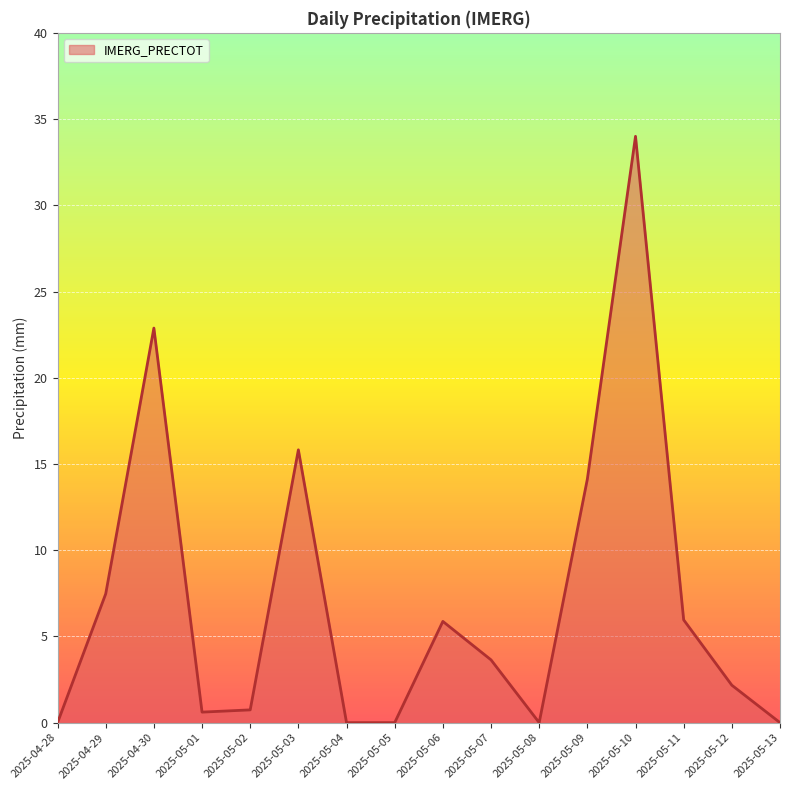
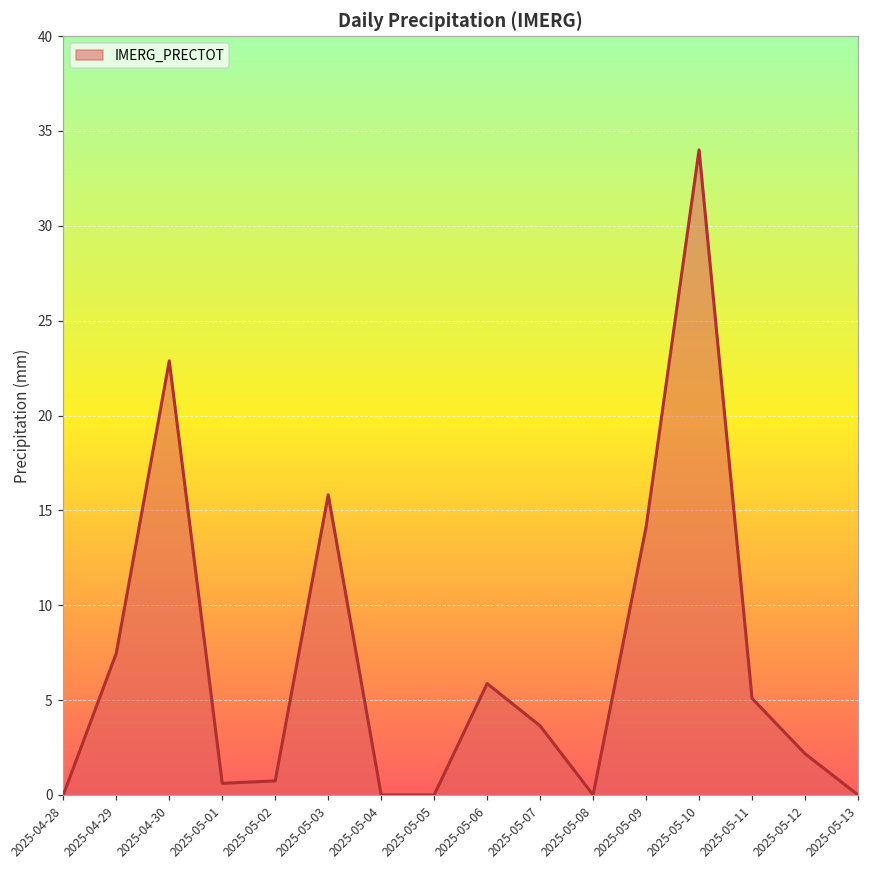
  {
    "2025-04-28": 0.0,
    "2025-04-29": 7.5,
    "2025-04-30": 22.9,
    "2025-05-01": 0.6,
    "2025-05-02": 0.7,
    "2025-05-03": 15.8,
    "2025-05-04": 0.0,
    "2025-05-05": 0.0,
    "2025-05-06": 5.9,
    "2025-05-07": 3.6,
    "2025-05-08": 0.0,
    "2025-05-09": 14.1,
    "2025-05-10": 34.0,
-   "2025-05-11": 6.0,
+   "2025-05-11": 5.1,
    "2025-05-12": 2.2,
    "2025-05-13": 0.0
  }
